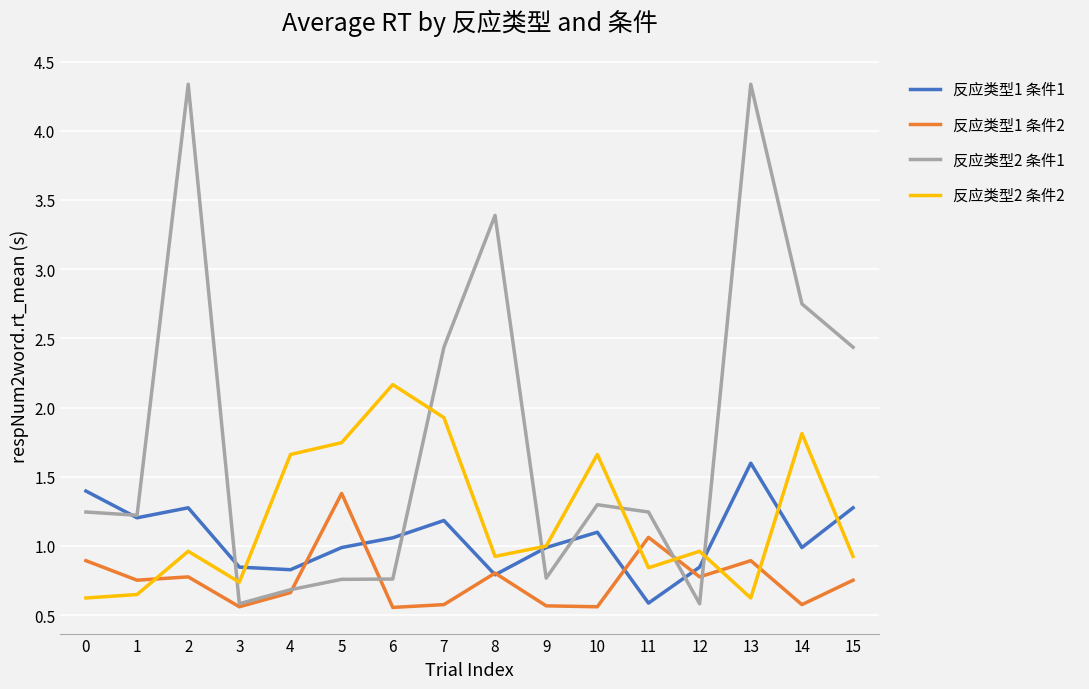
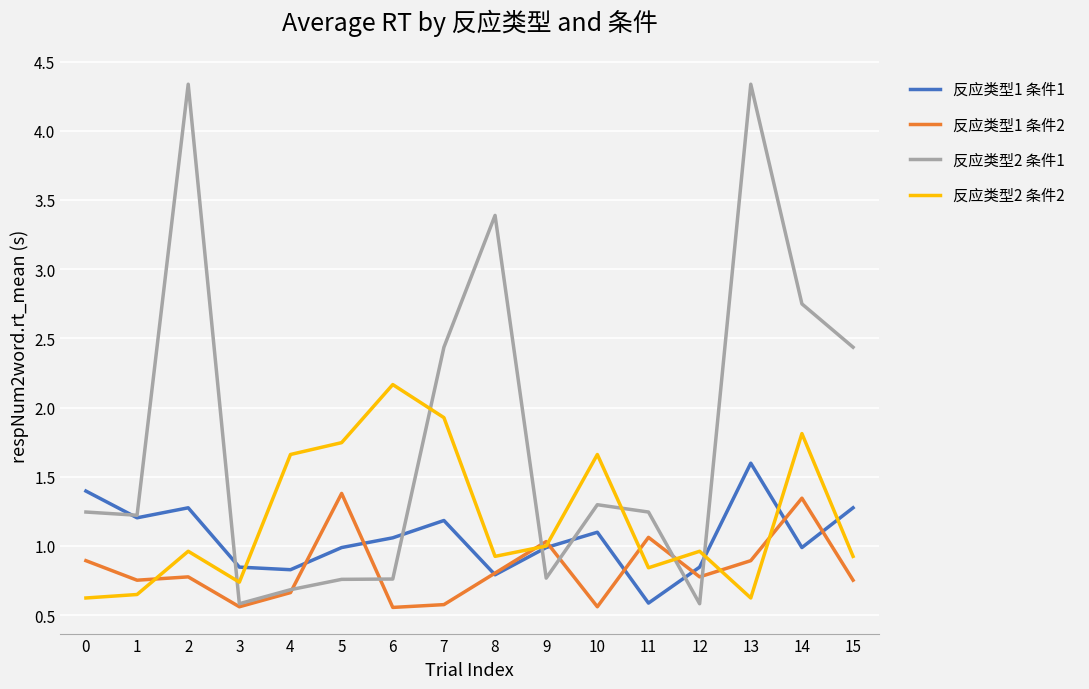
  {
    "反应类型1 条件1": {
      "0": 1.40,
      "2": 1.28,
      "3": 0.85,
      "4": 0.83,
      "5": 0.99,
      "6": 1.06,
      "7": 1.18,
      "10": 1.10,
      "11": 0.59,
      "12": 0.85,
      "13": 1.60,
      "14": 0.99,
      "15": 1.28
    },
    "反应类型1 条件2": {
      "0": 0.89,
      "1": 0.75,
      "2": 0.78,
      "3": 0.56,
      "4": 0.66,
      "5": 1.38,
      "6": 0.56,
      "7": 0.58,
-     "9": 0.57,
+     "9": 1.03,
      "10": 0.56,
      "11": 1.06,
      "12": 0.78,
      "13": 0.89,
-     "14": 0.58,
+     "14": 1.34,
      "15": 0.75
    },
    "反应类型2 条件1": {
      "0": 1.24,
      "2": 4.34,
      "3": 0.58,
      "4": 0.68,
      "5": 0.76,
      "6": 0.76,
      "7": 2.44,
      "8": 3.39,
      "9": 0.77,
      "10": 1.30,
      "11": 1.24,
      "12": 0.58,
      "13": 4.34,
      "14": 2.75,
      "15": 2.44
    },
    "反应类型2 条件2": {
      "0": 0.62,
      "1": 0.65,
      "2": 0.96,
      "3": 0.74,
      "4": 1.66,
      "5": 1.75,
      "6": 2.17,
      "7": 1.93,
      "8": 0.92,
      "10": 1.66,
      "11": 0.84,
      "12": 0.96,
      "13": 0.62,
      "14": 1.81,
      "15": 0.92
    }
  }
